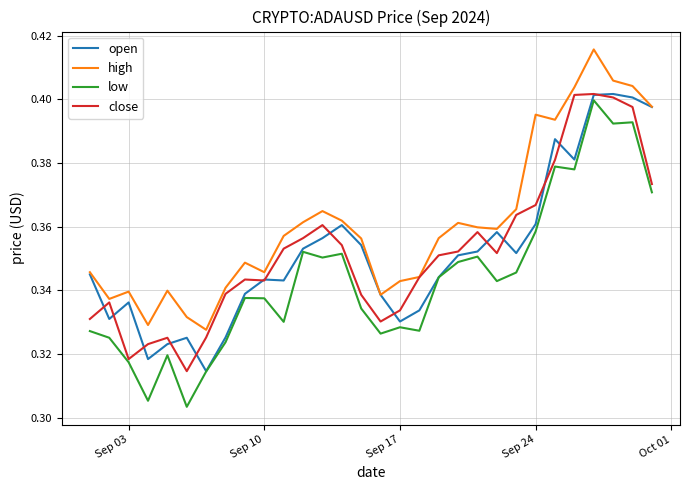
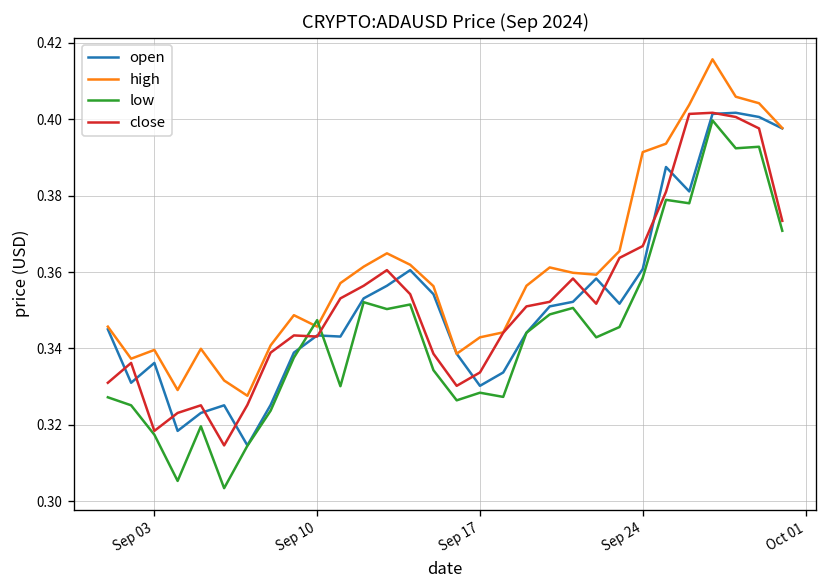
  {
    "open": {
      "Sep 03": 0.336,
      "Sep 17": 0.330,
      "Sep 24": 0.361
    },
    "high": {
      "Sep 03": 0.340,
      "Sep 10": 0.346,
      "Sep 17": 0.343,
-     "Sep 24": 0.395
+     "Sep 24": 0.391
    },
    "low": {
      "Sep 03": 0.317,
-     "Sep 10": 0.338,
+     "Sep 10": 0.347,
      "Sep 17": 0.328,
      "Sep 24": 0.359
    },
    "close": {
      "Sep 03": 0.318,
      "Sep 17": 0.334,
      "Sep 24": 0.367
    }
  }
